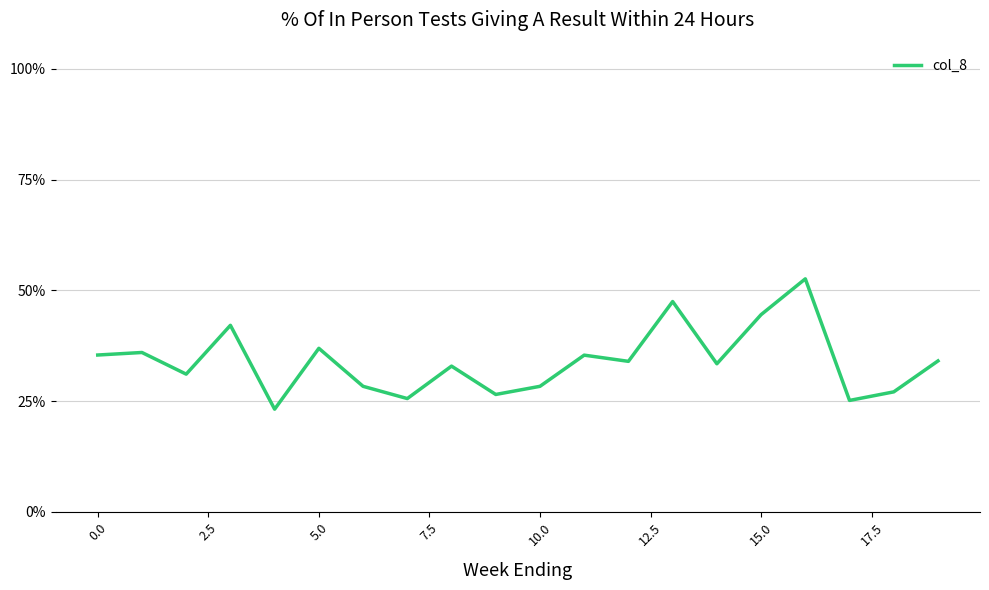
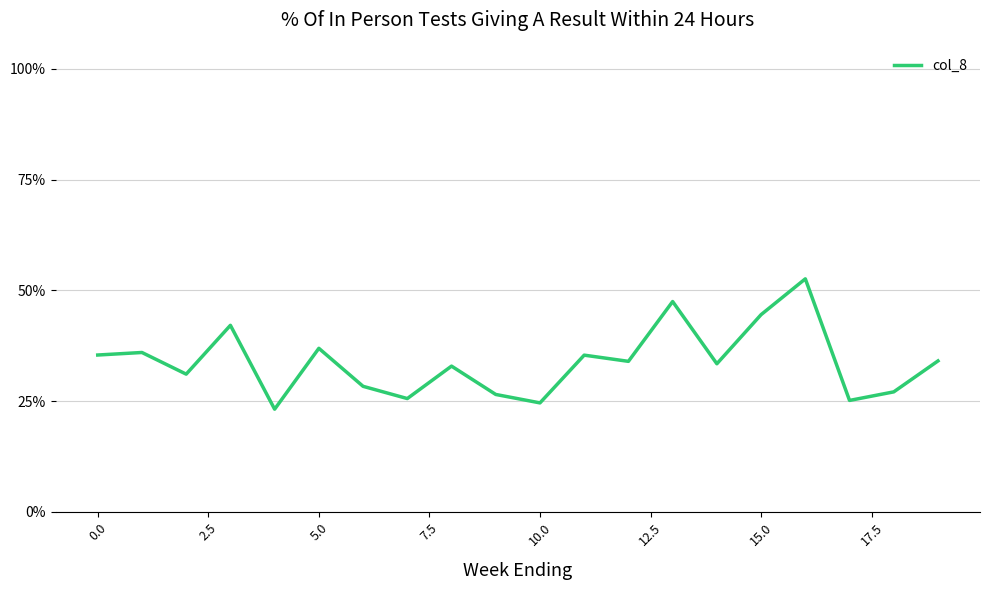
  {
    "0.0": "35%",
    "5.0": "37%",
-   "10.0": "28%",
+   "10.0": "25%",
    "15.0": "45%"
  }
